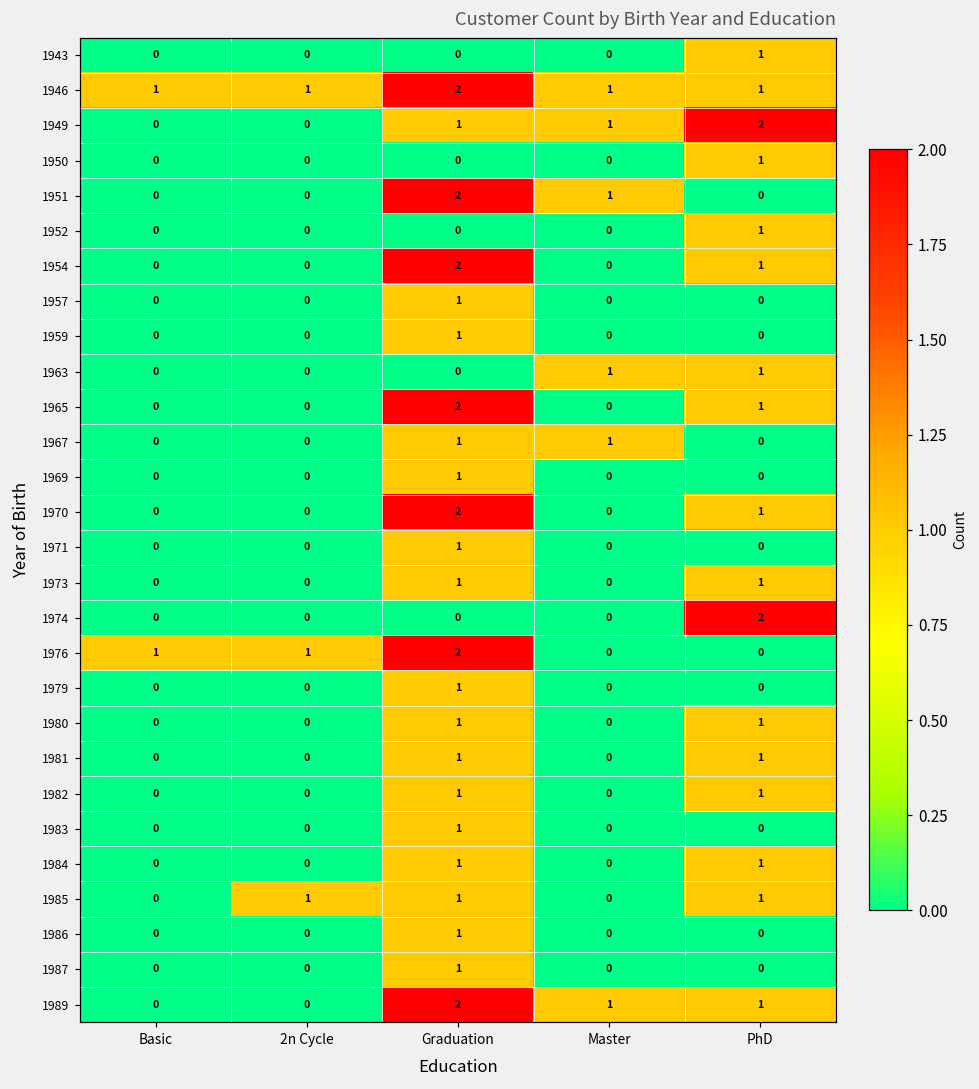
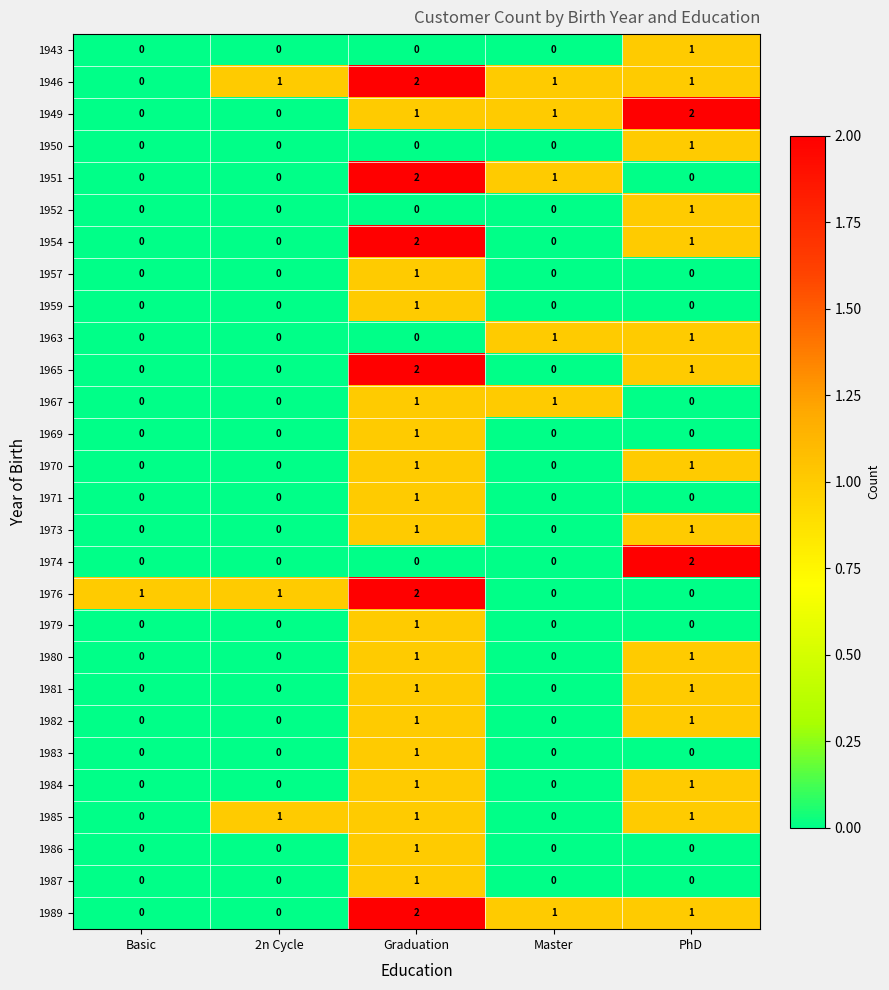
  {
    "1943": {
      "Basic": 0,
      "2n Cycle": 0,
      "Graduation": 0,
      "Master": 0,
      "PhD": 1
    },
    "1946": {
-     "Basic": 1,
+     "Basic": 0,
      "2n Cycle": 1,
      "Graduation": 2,
      "Master": 1,
      "PhD": 1
    },
    "1949": {
      "Basic": 0,
      "2n Cycle": 0,
      "Graduation": 1,
      "Master": 1,
      "PhD": 2
    },
    "1950": {
      "Basic": 0,
      "2n Cycle": 0,
      "Graduation": 0,
      "Master": 0,
      "PhD": 1
    },
    "1951": {
      "Basic": 0,
      "2n Cycle": 0,
      "Graduation": 2,
      "Master": 1,
      "PhD": 0
    },
    "1952": {
      "Basic": 0,
      "2n Cycle": 0,
      "Graduation": 0,
      "Master": 0,
      "PhD": 1
    },
    "1954": {
      "Basic": 0,
      "2n Cycle": 0,
      "Graduation": 2,
      "Master": 0,
      "PhD": 1
    },
    "1957": {
      "Basic": 0,
      "2n Cycle": 0,
      "Graduation": 1,
      "Master": 0,
      "PhD": 0
    },
    "1959": {
      "Basic": 0,
      "2n Cycle": 0,
      "Graduation": 1,
      "Master": 0,
      "PhD": 0
    },
    "1963": {
      "Basic": 0,
      "2n Cycle": 0,
      "Graduation": 0,
      "Master": 1,
      "PhD": 1
    },
    "1965": {
      "Basic": 0,
      "2n Cycle": 0,
      "Graduation": 2,
      "Master": 0,
      "PhD": 1
    },
    "1967": {
      "Basic": 0,
      "2n Cycle": 0,
      "Graduation": 1,
      "Master": 1,
      "PhD": 0
    },
    "1969": {
      "Basic": 0,
      "2n Cycle": 0,
      "Graduation": 1,
      "Master": 0,
      "PhD": 0
    },
    "1970": {
      "Basic": 0,
      "2n Cycle": 0,
-     "Graduation": 2,
+     "Graduation": 1,
      "Master": 0,
      "PhD": 1
    },
    "1971": {
      "Basic": 0,
      "2n Cycle": 0,
      "Graduation": 1,
      "Master": 0,
      "PhD": 0
    },
    "1973": {
      "Basic": 0,
      "2n Cycle": 0,
      "Graduation": 1,
      "Master": 0,
      "PhD": 1
    },
    "1974": {
      "Basic": 0,
      "2n Cycle": 0,
      "Graduation": 0,
      "Master": 0,
      "PhD": 2
    },
    "1976": {
      "Basic": 1,
      "2n Cycle": 1,
      "Graduation": 2,
      "Master": 0,
      "PhD": 0
    },
    "1979": {
      "Basic": 0,
      "2n Cycle": 0,
      "Graduation": 1,
      "Master": 0,
      "PhD": 0
    },
    "1980": {
      "Basic": 0,
      "2n Cycle": 0,
      "Graduation": 1,
      "Master": 0,
      "PhD": 1
    },
    "1981": {
      "Basic": 0,
      "2n Cycle": 0,
      "Graduation": 1,
      "Master": 0,
      "PhD": 1
    },
    "1982": {
      "Basic": 0,
      "2n Cycle": 0,
      "Graduation": 1,
      "Master": 0,
      "PhD": 1
    },
    "1983": {
      "Basic": 0,
      "2n Cycle": 0,
      "Graduation": 1,
      "Master": 0,
      "PhD": 0
    },
    "1984": {
      "Basic": 0,
      "2n Cycle": 0,
      "Graduation": 1,
      "Master": 0,
      "PhD": 1
    },
    "1985": {
      "Basic": 0,
      "2n Cycle": 1,
      "Graduation": 1,
      "Master": 0,
      "PhD": 1
    },
    "1986": {
      "Basic": 0,
      "2n Cycle": 0,
      "Graduation": 1,
      "Master": 0,
      "PhD": 0
    },
    "1987": {
      "Basic": 0,
      "2n Cycle": 0,
      "Graduation": 1,
      "Master": 0,
      "PhD": 0
    },
    "1989": {
      "Basic": 0,
      "2n Cycle": 0,
      "Graduation": 2,
      "Master": 1,
      "PhD": 1
    }
  }
